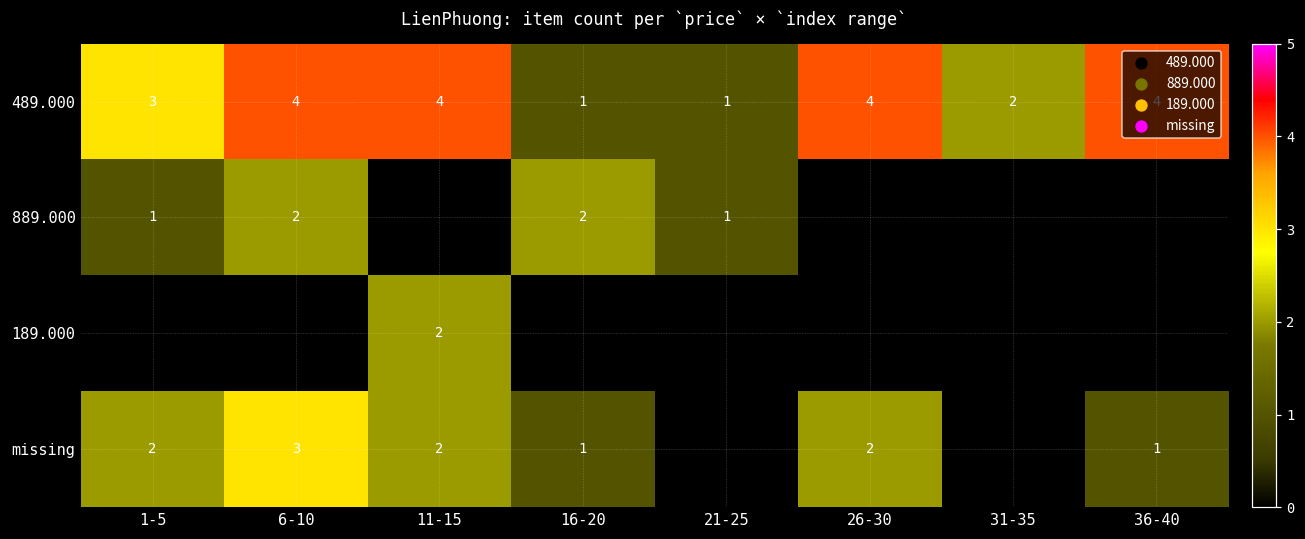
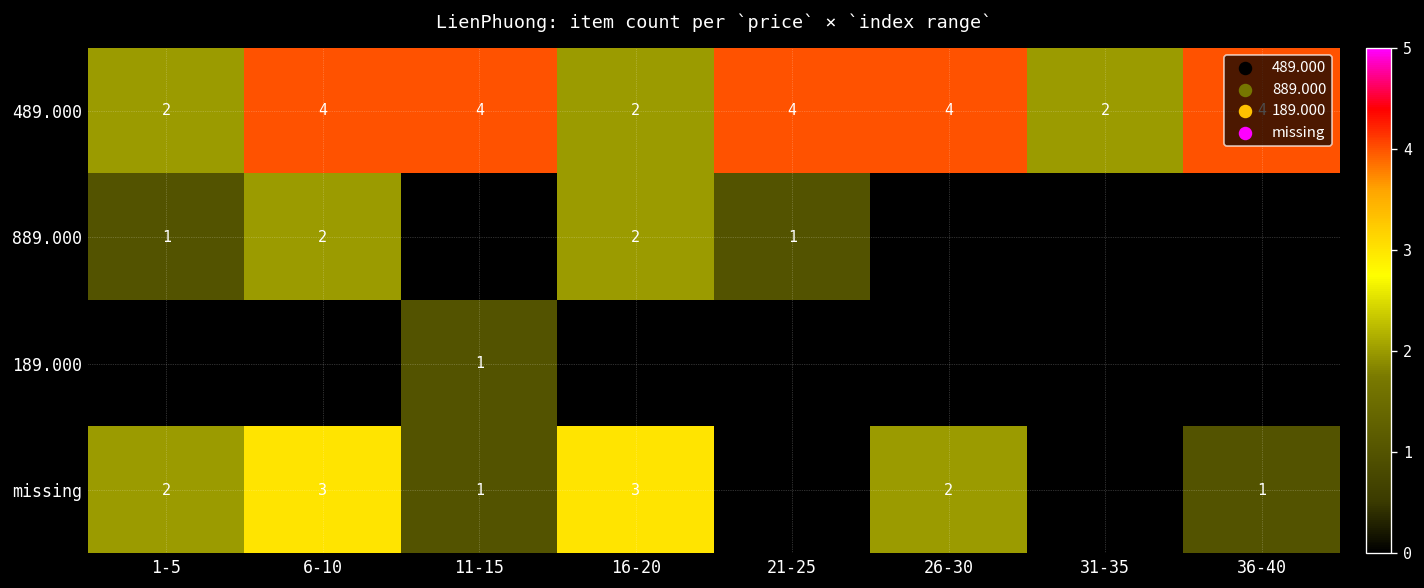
  {
    "489.000": {
-     "1-5": 3,
+     "1-5": 2,
      "6-10": 4,
      "11-15": 4,
-     "16-20": 1,
-     "21-25": 1,
+     "16-20": 2,
+     "21-25": 4,
      "26-30": 4,
      "31-35": 2
    },
    "889.000": {
      "1-5": 1,
      "6-10": 2,
      "16-20": 2,
      "21-25": 1
    },
    "189.000": {
-     "11-15": 2
+     "11-15": 1
    },
    "missing": {
      "1-5": 2,
      "6-10": 3,
-     "11-15": 2,
-     "16-20": 1,
+     "11-15": 1,
+     "16-20": 3,
      "26-30": 2,
      "36-40": 1
    }
  }
